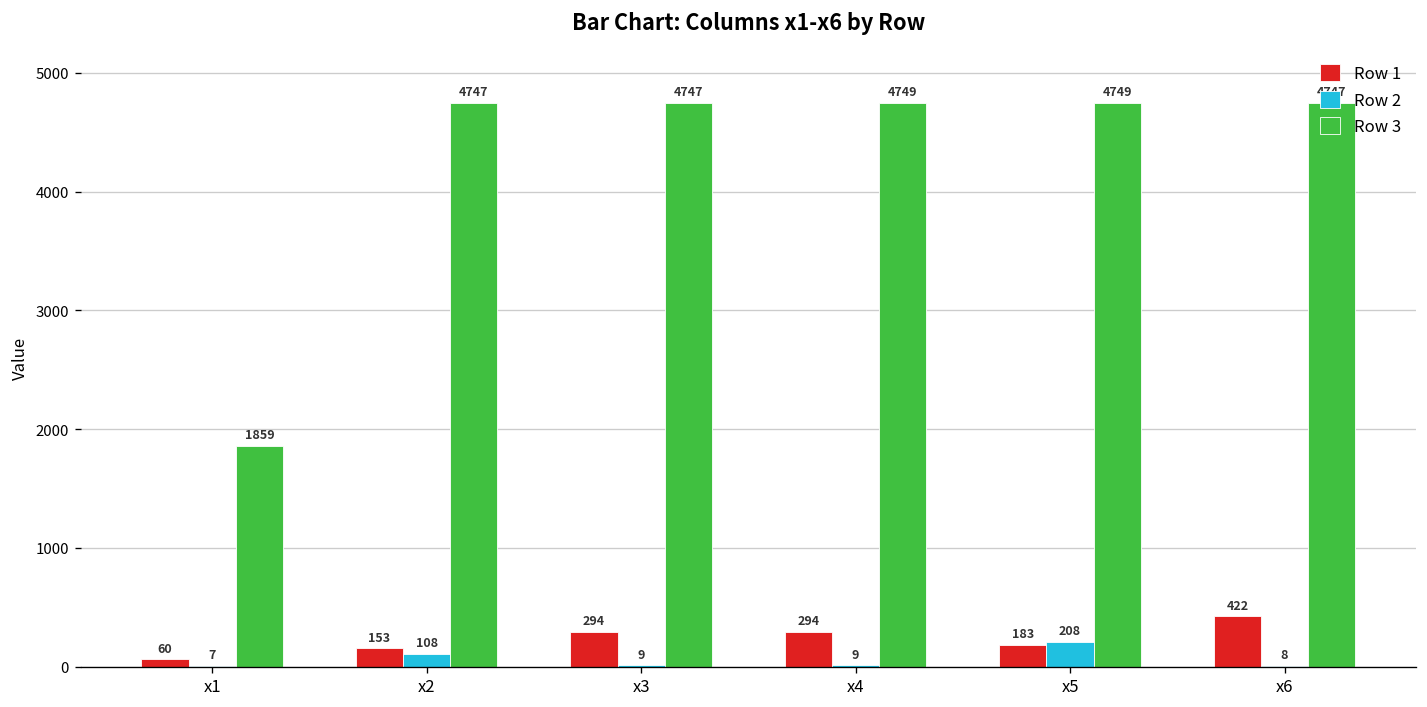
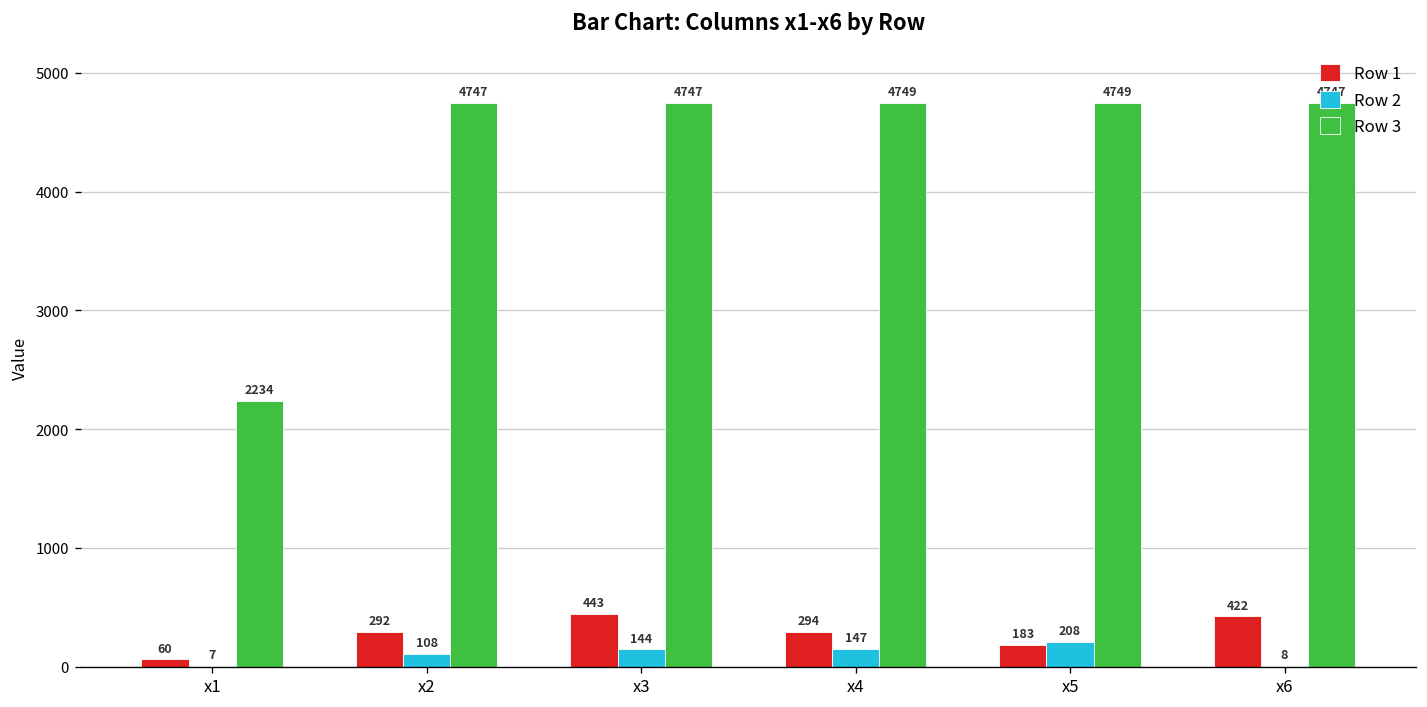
  {
    "Row 1": {
      "x1": 60,
-     "x2": 153,
-     "x3": 294,
+     "x2": 292,
+     "x3": 443,
      "x4": 294,
      "x5": 183,
      "x6": 422
    },
    "Row 2": {
      "x1": 7,
      "x2": 108,
-     "x3": 9,
-     "x4": 9,
+     "x3": 144,
+     "x4": 147,
      "x5": 208,
      "x6": 8
    },
    "Row 3": {
-     "x1": 1859,
+     "x1": 2234,
      "x2": 4747,
      "x3": 4747,
      "x4": 4749,
      "x5": 4749,
      "x6": 4747
    }
  }
